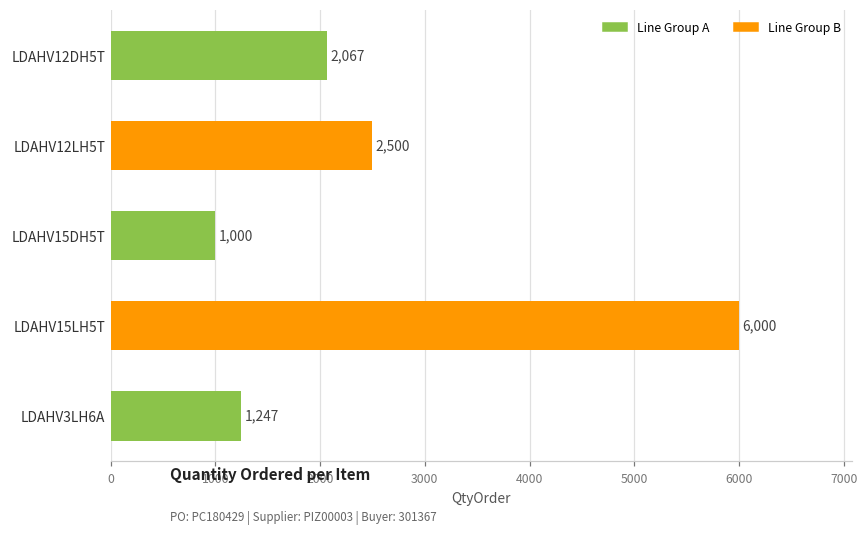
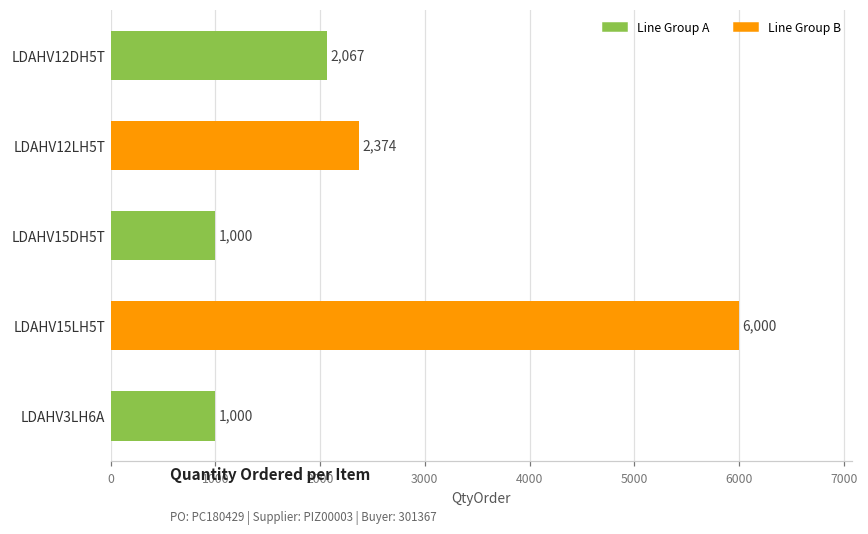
  {
    "LDAHV12DH5T": "2,067",
-   "LDAHV12LH5T": "2,500",
+   "LDAHV12LH5T": "2,374",
    "LDAHV15DH5T": "1,000",
    "LDAHV15LH5T": "6,000",
-   "LDAHV3LH6A": "1,247"
+   "LDAHV3LH6A": "1,000"
  }
